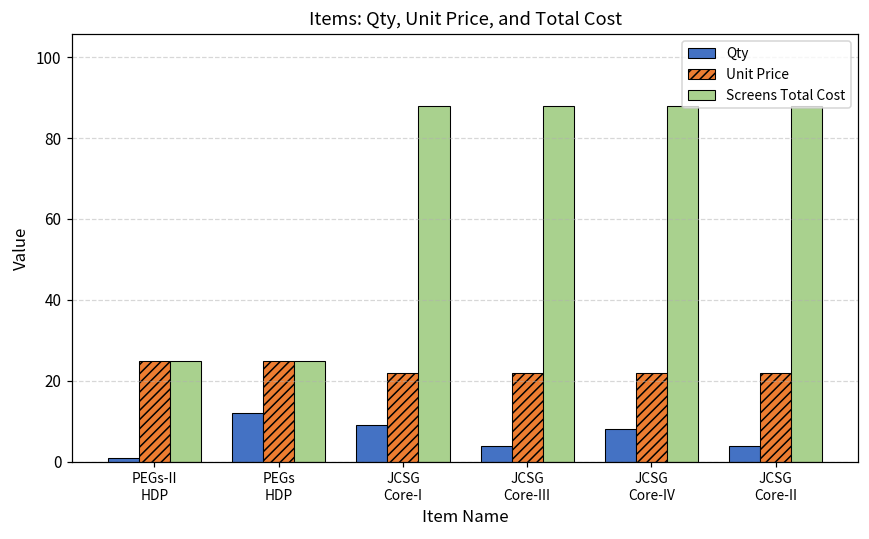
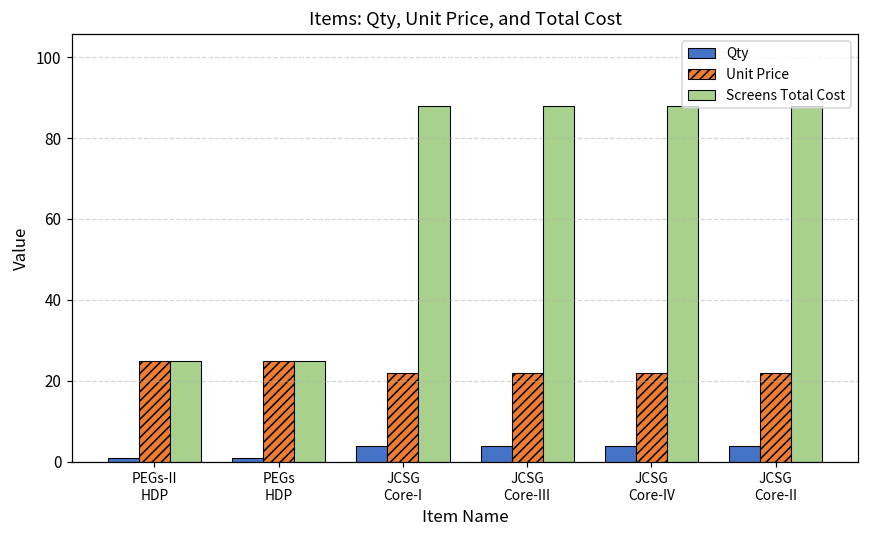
  {
    "Qty": {
      "PEGs-II HDP": 1,
-     "PEGs HDP": 12,
-     "JCSG Core-I": 9,
+     "PEGs HDP": 1,
+     "JCSG Core-I": 4,
      "JCSG Core-III": 4,
-     "JCSG Core-IV": 8,
+     "JCSG Core-IV": 4,
      "JCSG Core-II": 4
    },
    "Unit Price": {
      "PEGs-II HDP": 25,
      "PEGs HDP": 25,
      "JCSG Core-I": 22,
      "JCSG Core-III": 22,
      "JCSG Core-IV": 22,
      "JCSG Core-II": 22
    },
    "Screens Total Cost": {
      "PEGs-II HDP": 25,
      "PEGs HDP": 25,
      "JCSG Core-I": 88,
      "JCSG Core-III": 88,
      "JCSG Core-IV": 88
    }
  }
